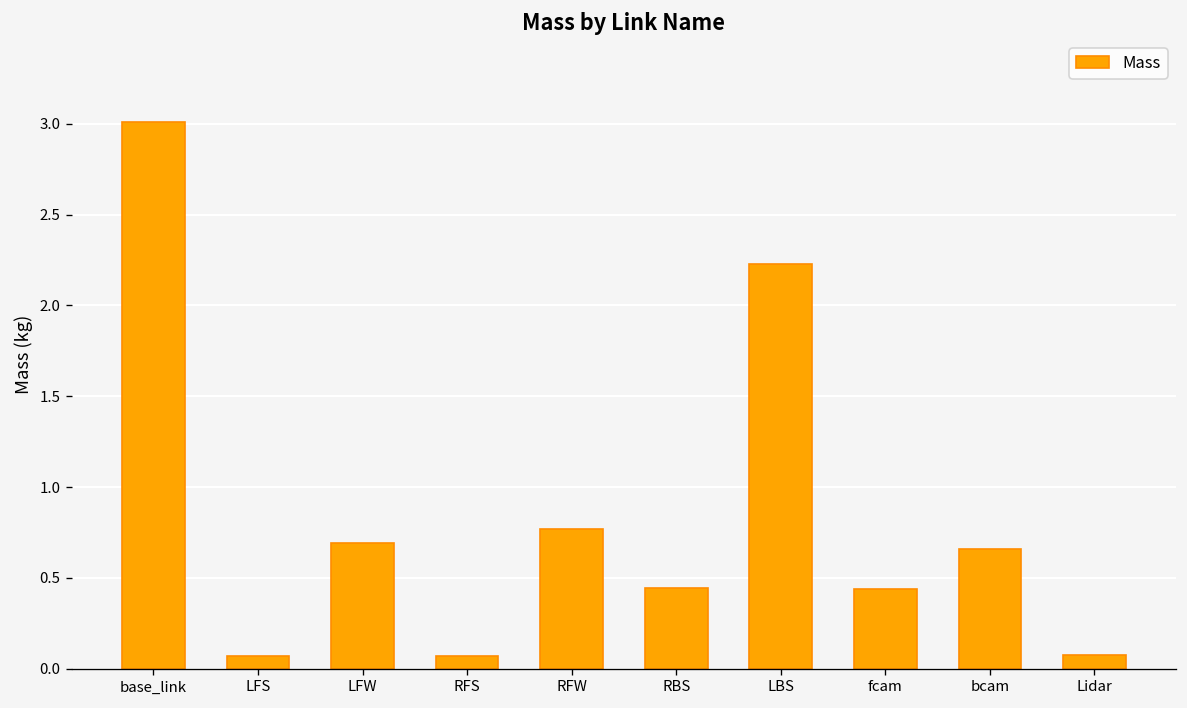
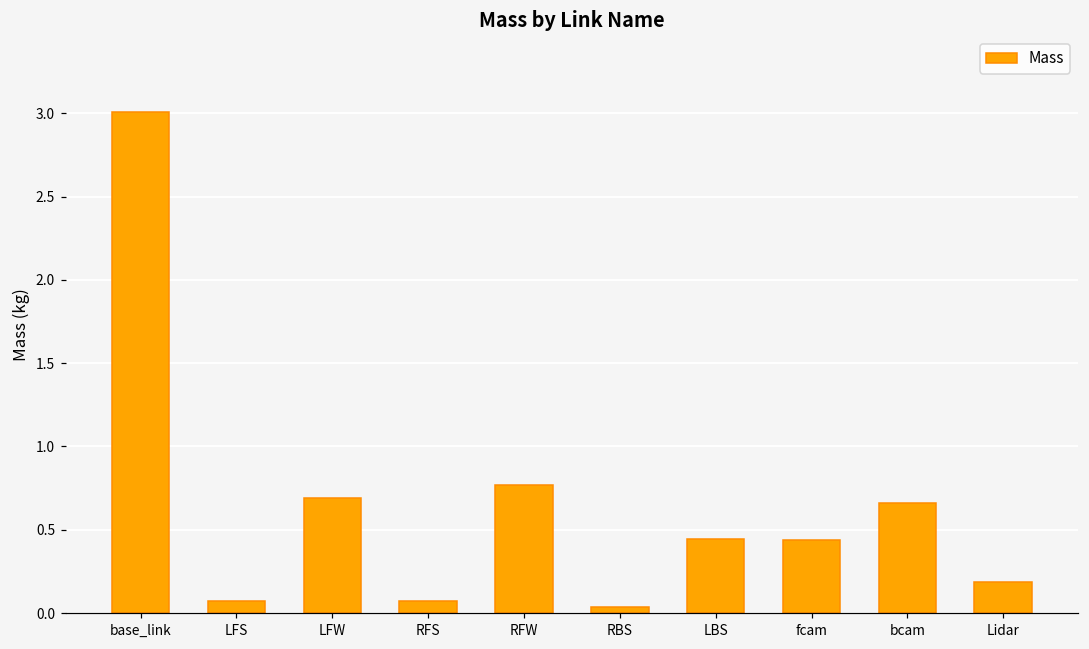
  {
    "base_link": 3.01,
    "LFS": 0.07,
    "LFW": 0.69,
    "RFS": 0.07,
    "RFW": 0.77,
-   "RBS": 0.44,
-   "LBS": 2.23,
+   "RBS": 0.04,
+   "LBS": 0.44,
    "fcam": 0.44,
    "bcam": 0.66,
-   "Lidar": 0.07
+   "Lidar": 0.19
  }
